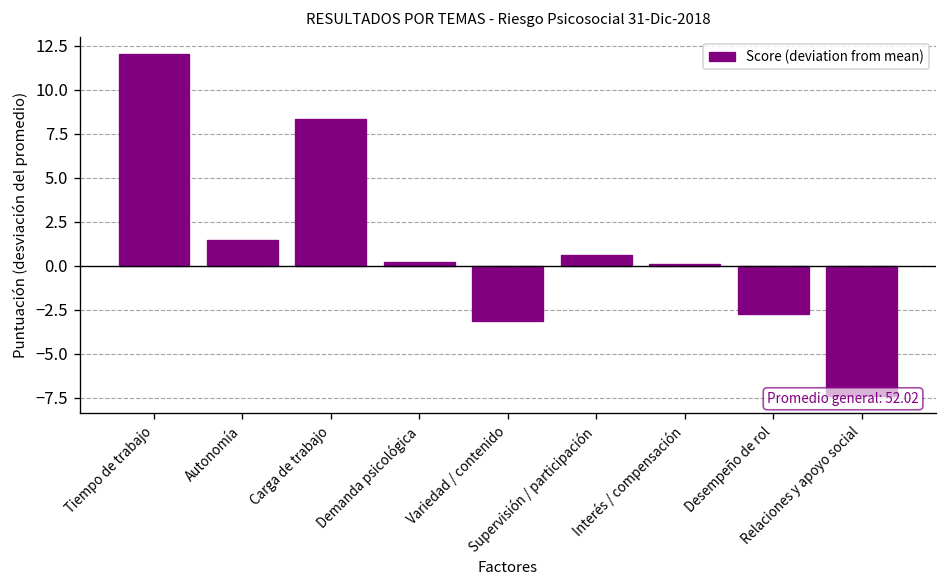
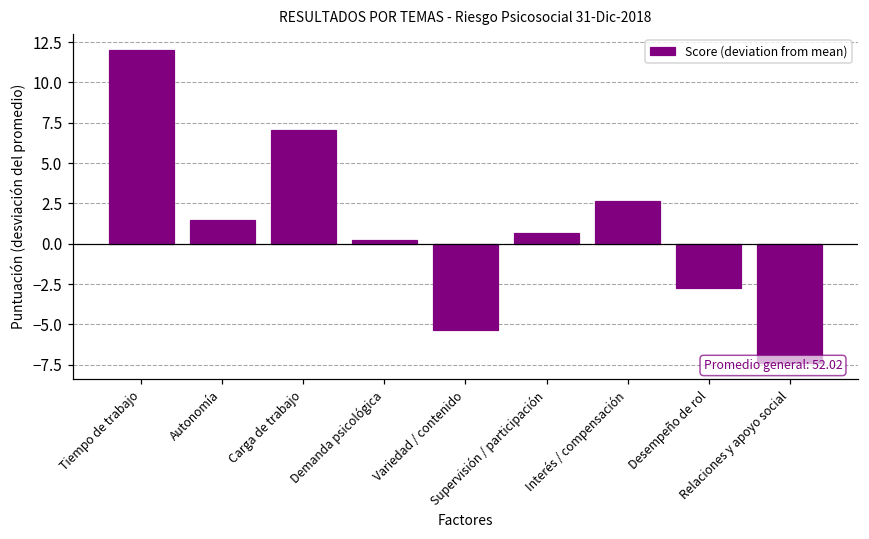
  {
    "Tiempo de trabajo": 12.0,
    "Autonomía": 1.5,
-   "Carga de trabajo": 8.4,
+   "Carga de trabajo": 7.1,
    "Demanda psicológica": 0.2,
-   "Variedad / contenido": -3.1,
+   "Variedad / contenido": -5.3,
    "Supervisión / participación": 0.6,
-   "Interés / compensación": 0.1,
+   "Interés / compensación": 2.7,
    "Desempeño de rol": -2.7
  }
